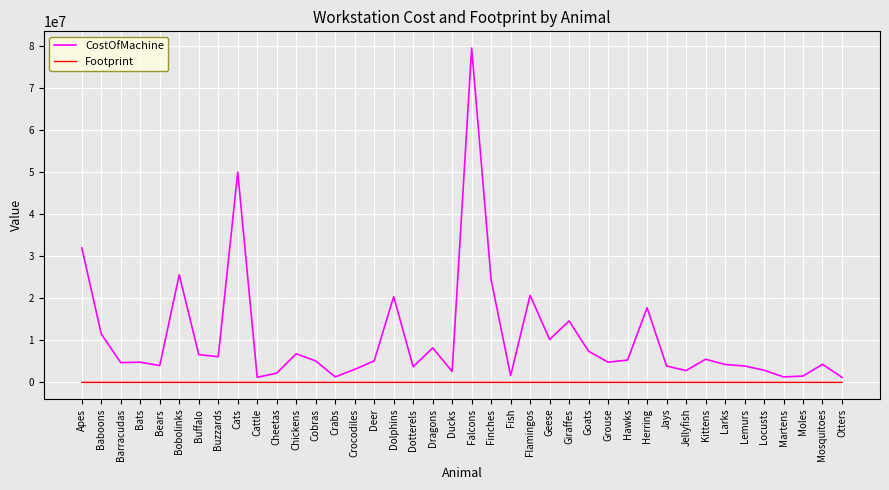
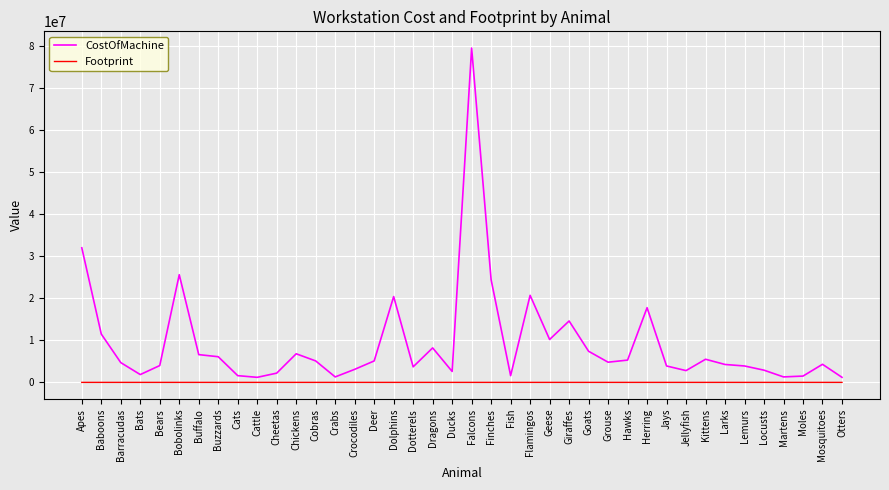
  {
    "CostOfMachine": {
      "Apes": 32000000,
      "Baboons": 11000000,
      "Barracudas": 5000000,
-     "Bats": 5000000,
+     "Bats": 2000000,
      "Bears": 4000000,
      "Bobolinks": 26000000,
      "Buffalo": 7000000,
      "Buzzards": 6000000,
-     "Cats": 50000000,
+     "Cats": 2000000,
      "Cattle": 1000000,
      "Cheetas": 2000000,
      "Chickens": 7000000,
      "Cobras": 5000000,
      "Crabs": 1000000,
      "Crocodiles": 3000000,
      "Deer": 5000000,
      "Dolphins": 20000000,
      "Dotterels": 4000000,
      "Dragons": 8000000,
      "Ducks": 3000000,
      "Falcons": 80000000,
      "Finches": 24000000,
      "Fish": 2000000,
      "Flamingos": 21000000,
      "Geese": 10000000,
      "Giraffes": 15000000,
      "Goats": 7000000,
      "Grouse": 5000000,
      "Hawks": 5000000,
      "Herring": 18000000,
      "Jays": 4000000,
      "Jellyfish": 3000000,
      "Kittens": 6000000,
      "Larks": 4000000,
      "Lemurs": 4000000,
      "Locusts": 3000000,
      "Martens": 1000000,
      "Moles": 2000000,
      "Mosquitoes": 4000000,
      "Otters": 1000000
    },
    "Footprint": {
      "Apes": 0,
      "Baboons": 0,
      "Barracudas": 0,
      "Bats": 0,
      "Bears": 0,
      "Bobolinks": 0,
      "Buffalo": 0,
      "Buzzards": 0,
      "Cats": 0,
      "Cattle": 0,
      "Cheetas": 0,
      "Chickens": 0,
      "Cobras": 0,
      "Crabs": 0,
      "Crocodiles": 0,
      "Deer": 0,
      "Dolphins": 0,
      "Dotterels": 0,
      "Dragons": 0,
      "Ducks": 0,
      "Falcons": 0,
      "Finches": 0,
      "Fish": 0,
      "Flamingos": 0,
      "Geese": 0,
      "Giraffes": 0,
      "Goats": 0,
      "Grouse": 0,
      "Hawks": 0,
      "Herring": 0,
      "Jays": 0,
      "Jellyfish": 0,
      "Kittens": 0,
      "Larks": 0,
      "Lemurs": 0,
      "Locusts": 0,
      "Martens": 0,
      "Moles": 0,
      "Mosquitoes": 0,
      "Otters": 0
    }
  }
